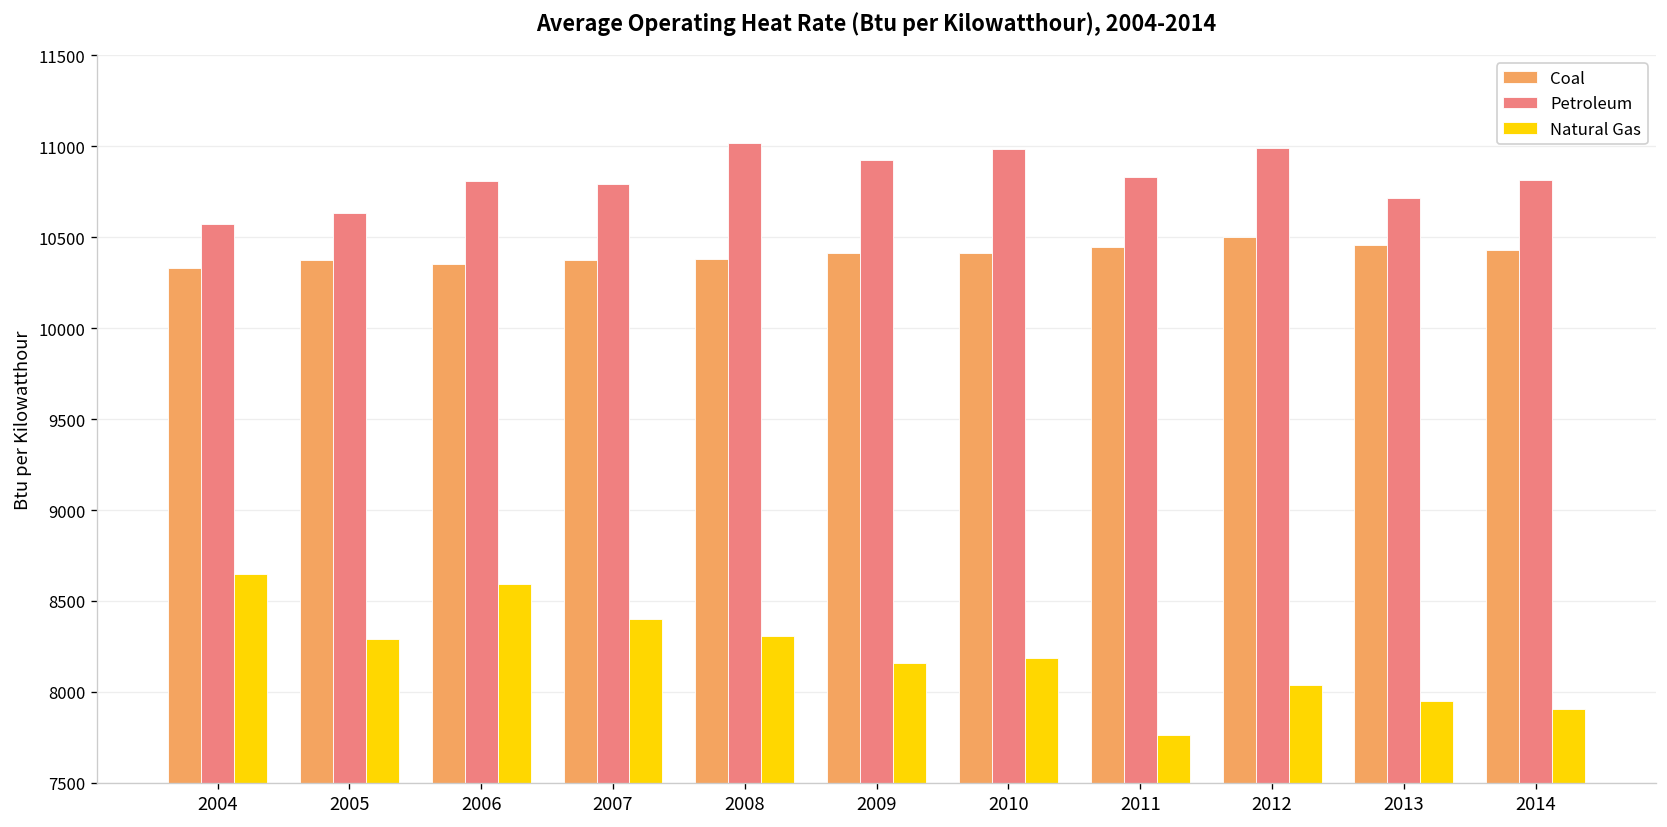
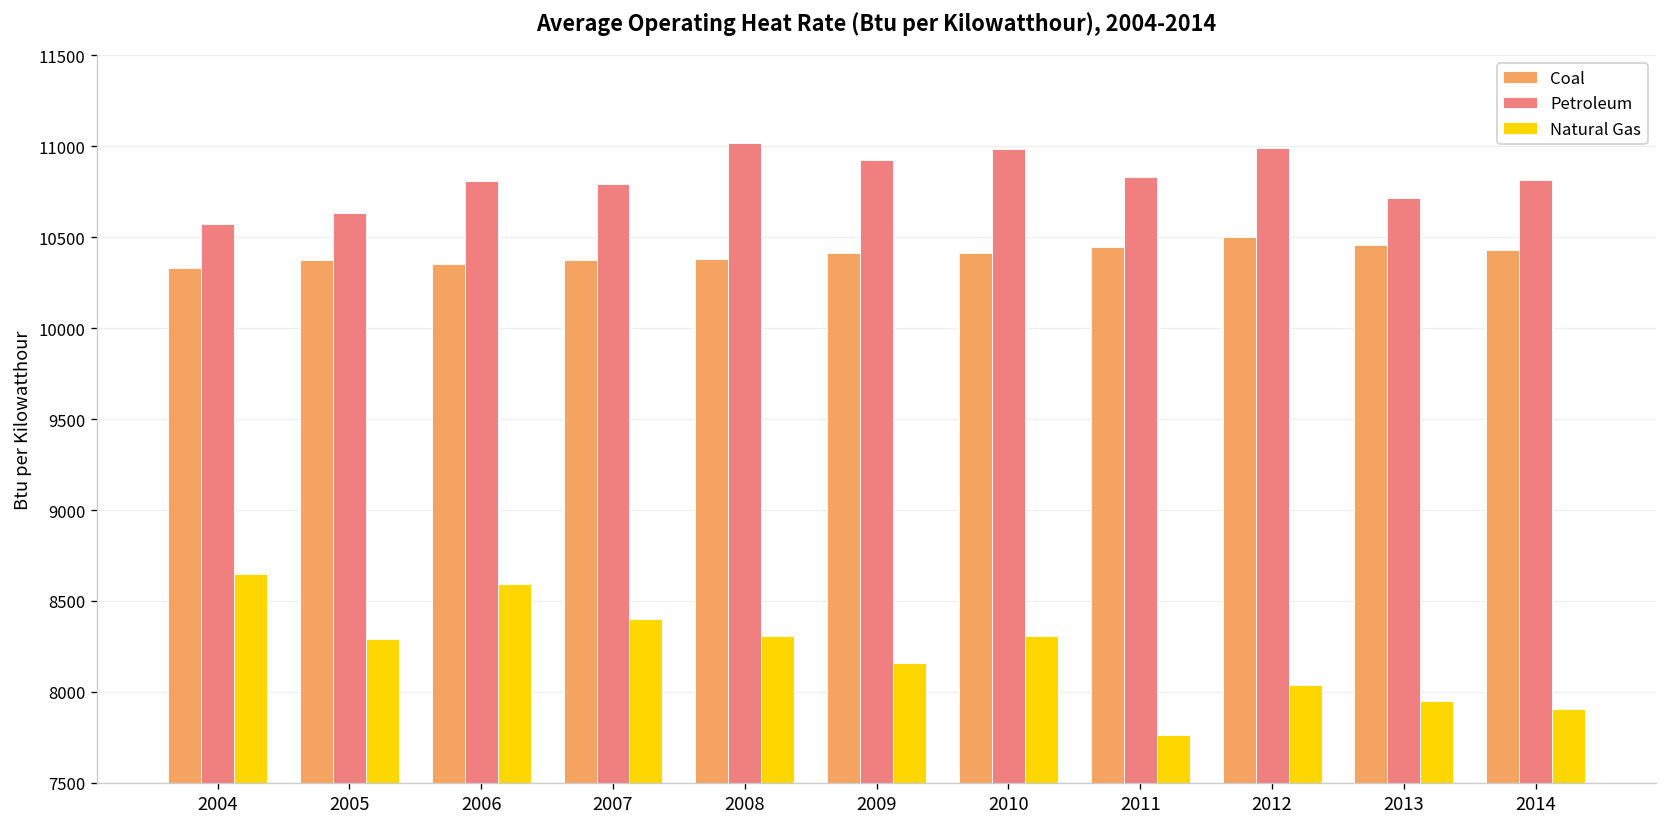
  {
    "Natural Gas": {
      "2004": 8650,
      "2005": 8290,
      "2006": 8590,
      "2007": 8400,
      "2008": 8310,
      "2009": 8160,
-     "2010": 8190,
+     "2010": 8310,
      "2011": 7770,
      "2012": 8040,
      "2013": 7950,
      "2014": 7910
    }
  }
